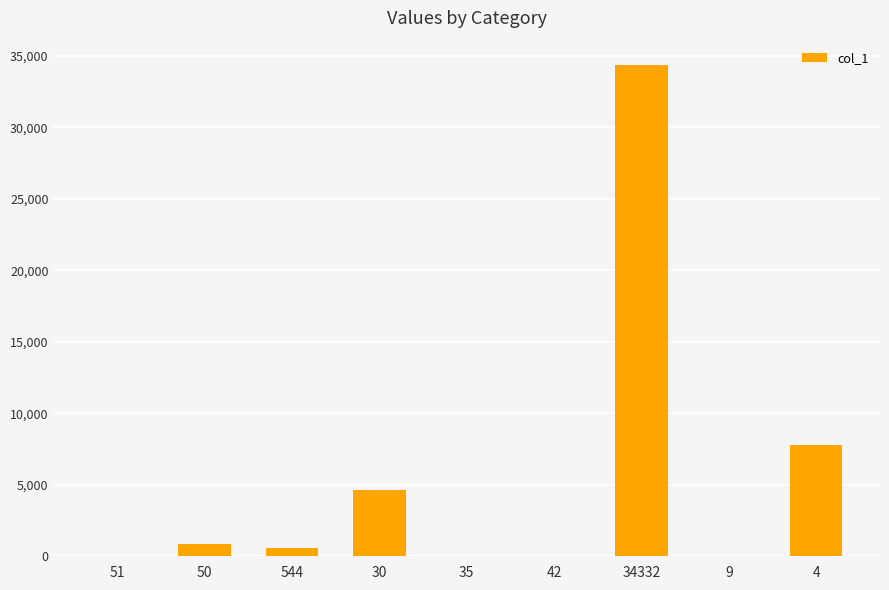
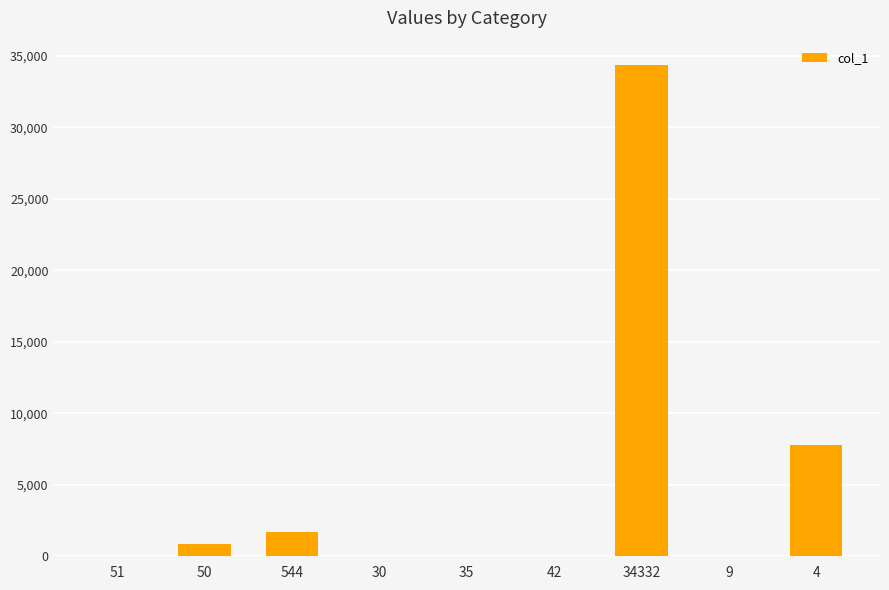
  {
    "50": "900",
-   "544": "500",
-   "30": "4,700",
+   "544": "1,700",
+   "30": "0",
    "34332": "34,300",
    "4": "7,800"
  }
